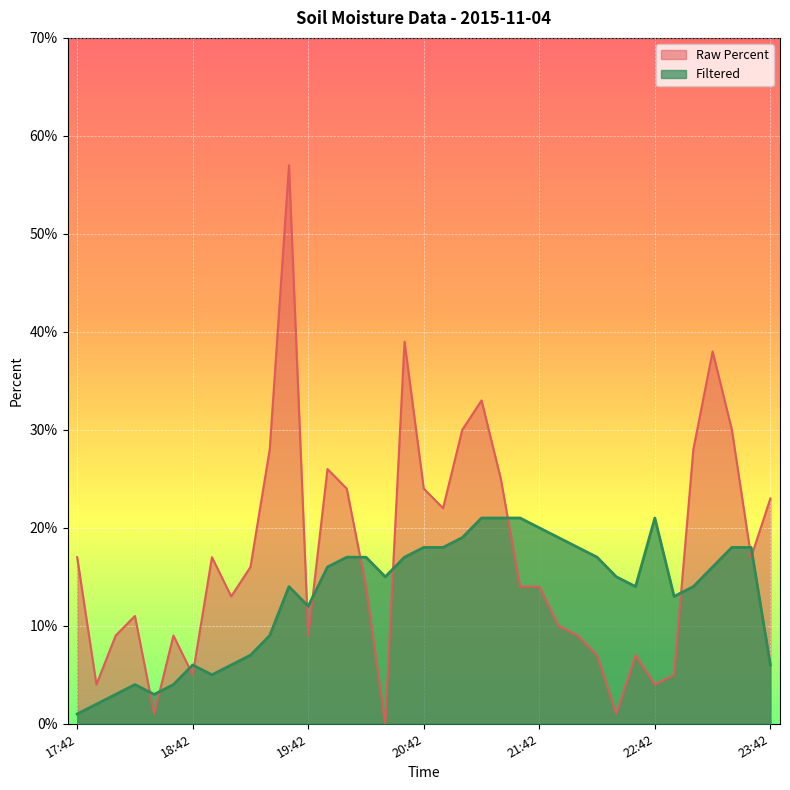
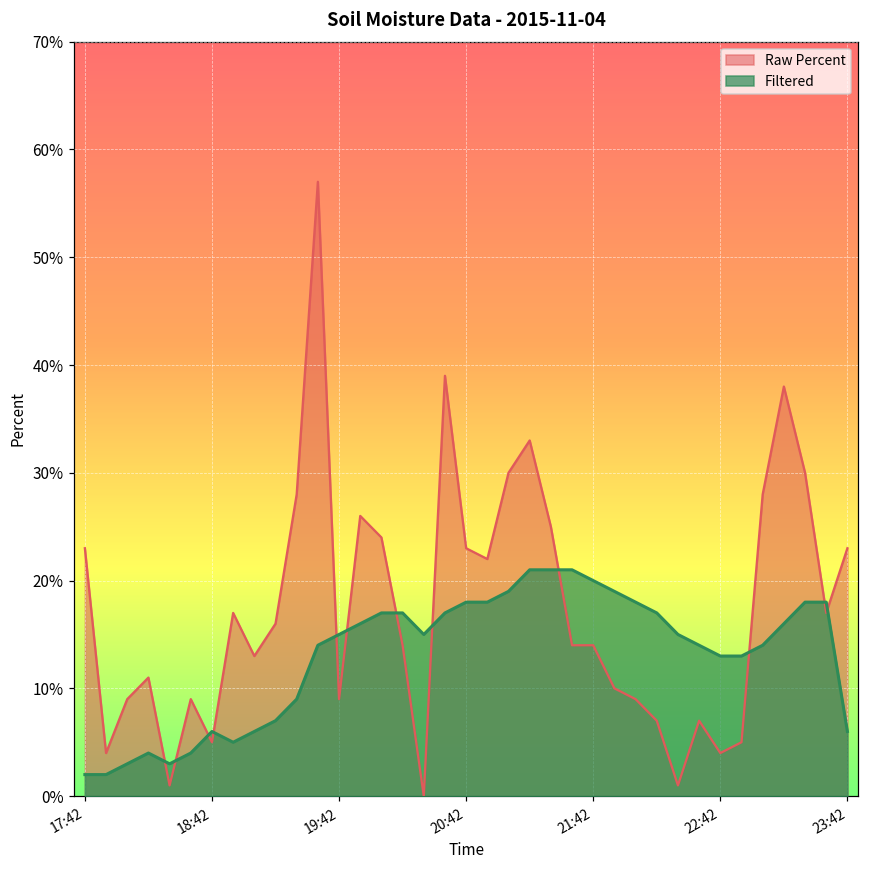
  {
    "Raw Percent": {
-     "17:42": "17%",
+     "17:42": "23%",
      "18:42": "5%",
      "19:42": "9%",
-     "20:42": "24%",
+     "20:42": "23%",
      "21:42": "14%",
      "22:42": "4%",
      "23:42": "23%"
    },
    "Filtered": {
-     "17:42": "1%",
+     "17:42": "2%",
      "18:42": "6%",
-     "19:42": "12%",
+     "19:42": "15%",
      "20:42": "18%",
      "21:42": "20%",
-     "22:42": "21%",
+     "22:42": "13%",
      "23:42": "6%"
    }
  }
